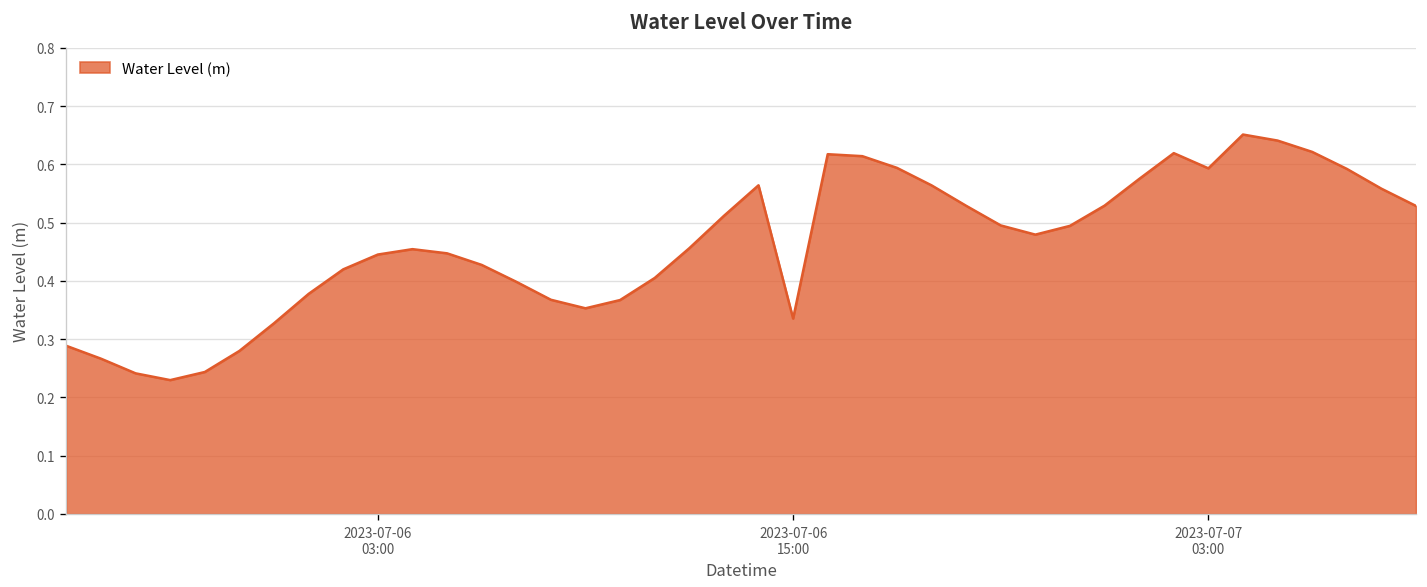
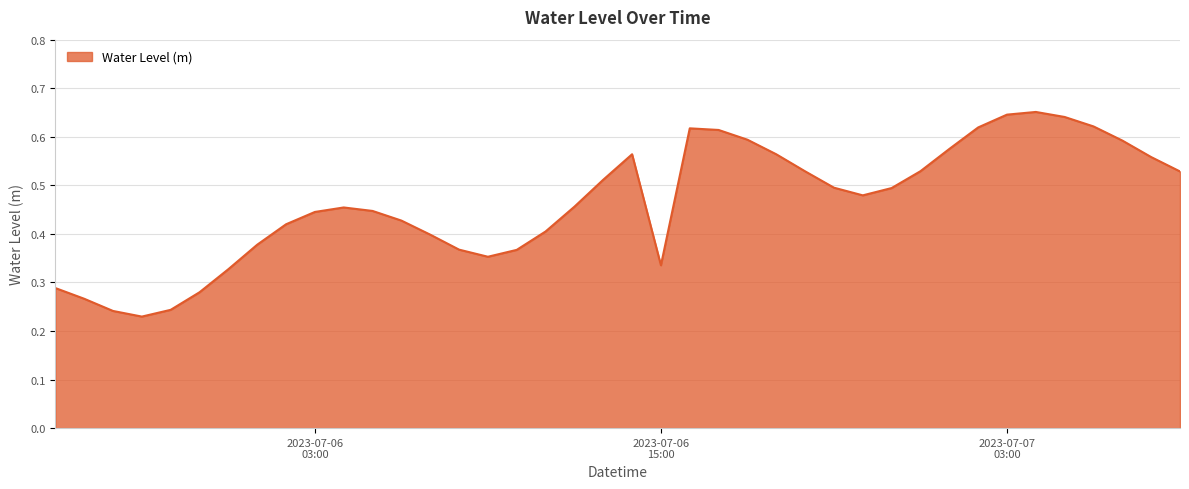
  {
    "2023-07-06 03:00": 0.45,
    "2023-07-06 15:00": 0.34,
-   "2023-07-07 03:00": 0.59
+   "2023-07-07 03:00": 0.65
  }
